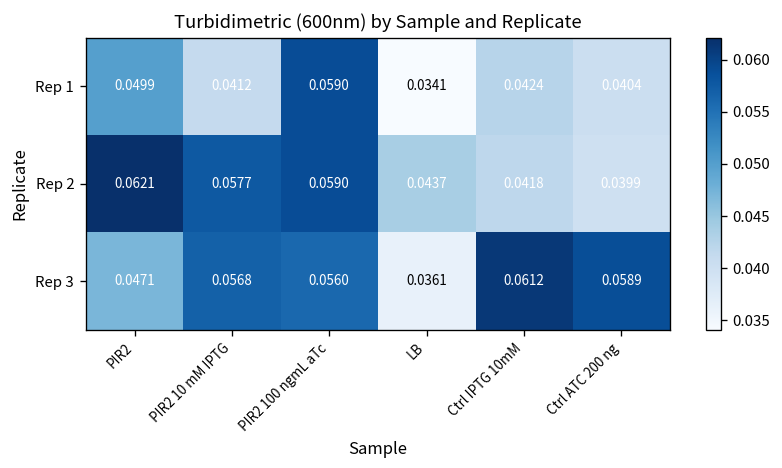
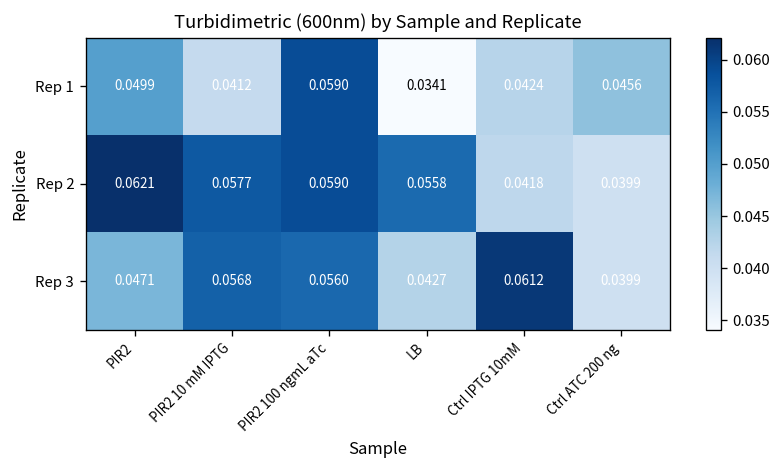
  {
    "Rep 1": {
      "PIR2": 0.0499,
      "PIR2 10 mM IPTG": 0.0412,
      "PIR2 100 ngmL aTc": 0.0590,
      "LB": 0.0341,
      "Ctrl IPTG 10mM": 0.0424,
-     "Ctrl ATC 200 ng": 0.0404
+     "Ctrl ATC 200 ng": 0.0456
    },
    "Rep 2": {
      "PIR2": 0.0621,
      "PIR2 10 mM IPTG": 0.0577,
      "PIR2 100 ngmL aTc": 0.0590,
-     "LB": 0.0437,
+     "LB": 0.0558,
      "Ctrl IPTG 10mM": 0.0418,
      "Ctrl ATC 200 ng": 0.0399
    },
    "Rep 3": {
      "PIR2": 0.0471,
      "PIR2 10 mM IPTG": 0.0568,
      "PIR2 100 ngmL aTc": 0.0560,
-     "LB": 0.0361,
+     "LB": 0.0427,
      "Ctrl IPTG 10mM": 0.0612,
-     "Ctrl ATC 200 ng": 0.0589
+     "Ctrl ATC 200 ng": 0.0399
    }
  }
